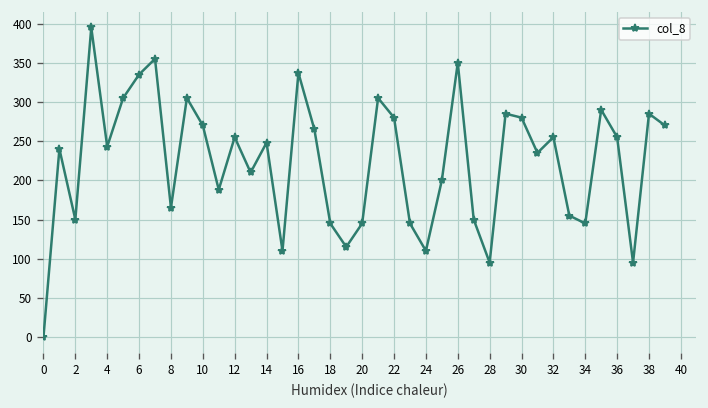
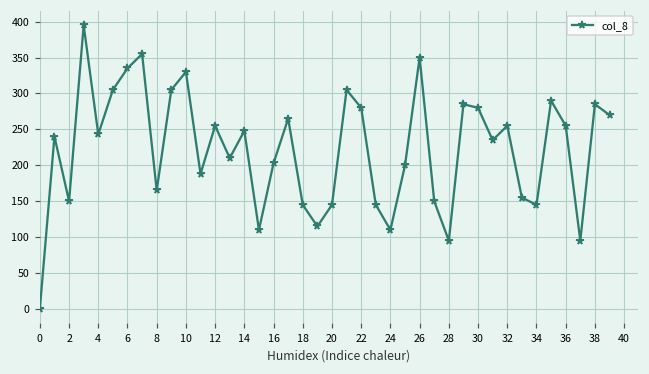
  {
    "0": 0,
    "2": 150,
    "4": 240,
    "6": 340,
    "8": 170,
-   "10": 270,
+   "10": 330,
    "12": 260,
    "14": 250,
-   "16": 340,
+   "16": 200,
    "18": 150,
    "20": 150,
    "22": 280,
    "24": 110,
    "26": 350,
    "28": 100,
    "30": 280,
    "32": 260,
    "34": 150,
    "36": 260,
    "38": 290
  }
